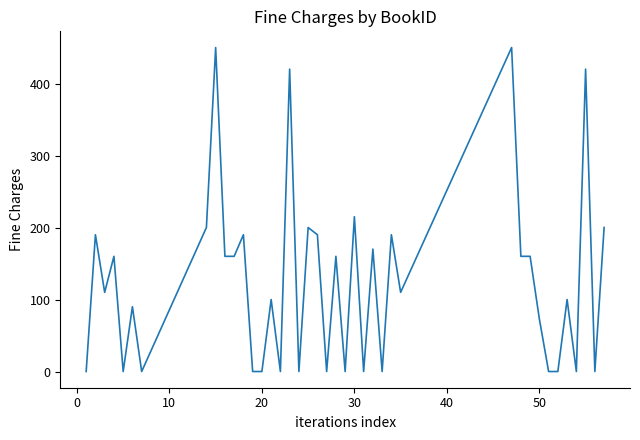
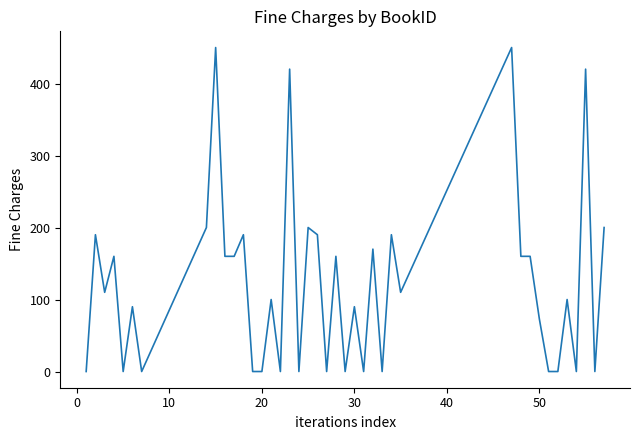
  {
    "20": 0,
-   "30": 220,
+   "30": 90,
    "50": 70
  }
